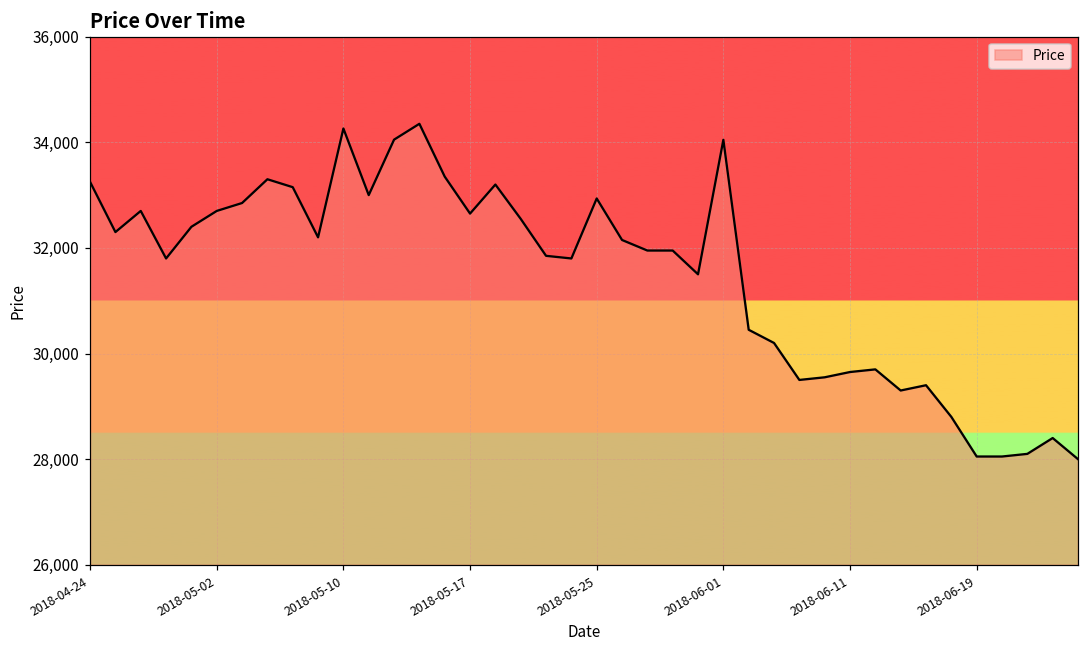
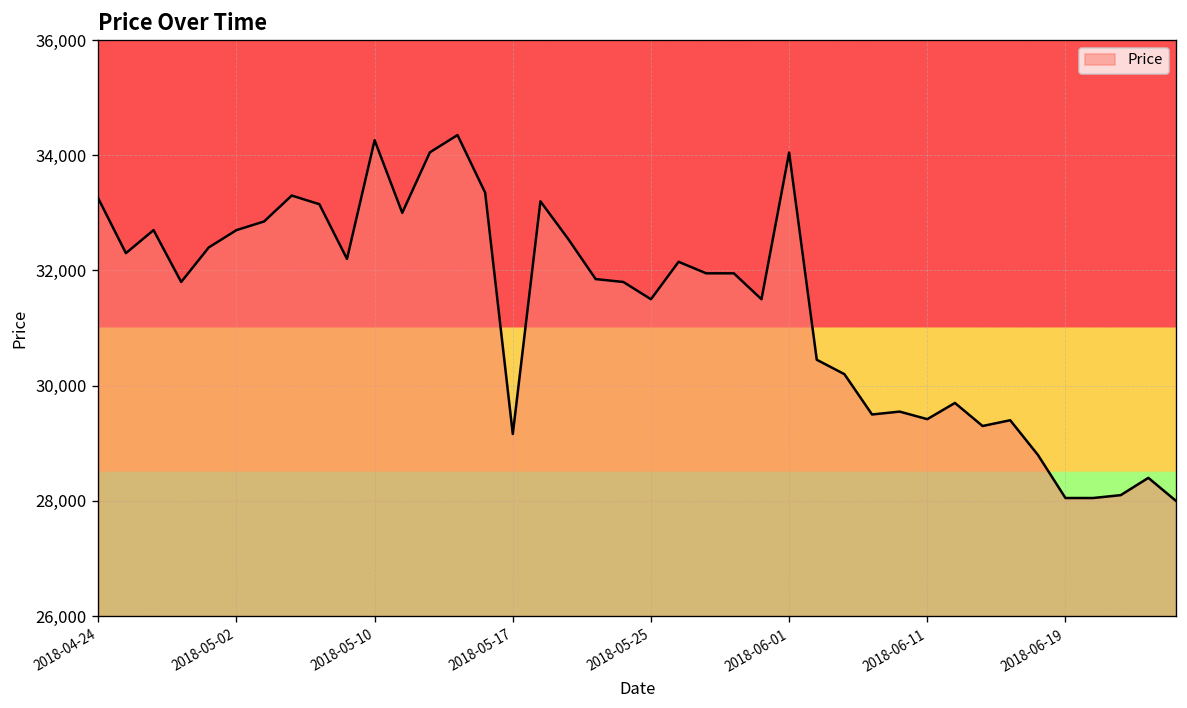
  {
    "2018-04-24": "33,300",
    "2018-05-02": "32,700",
    "2018-05-10": "34,300",
-   "2018-05-17": "32,700",
-   "2018-05-25": "32,900",
+   "2018-05-17": "29,200",
+   "2018-05-25": "31,500",
    "2018-06-01": "34,000",
-   "2018-06-11": "29,700",
+   "2018-06-11": "29,400",
    "2018-06-19": "28,100"
  }
